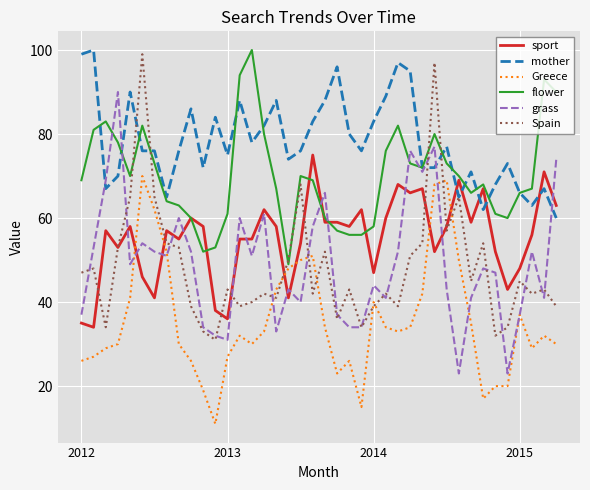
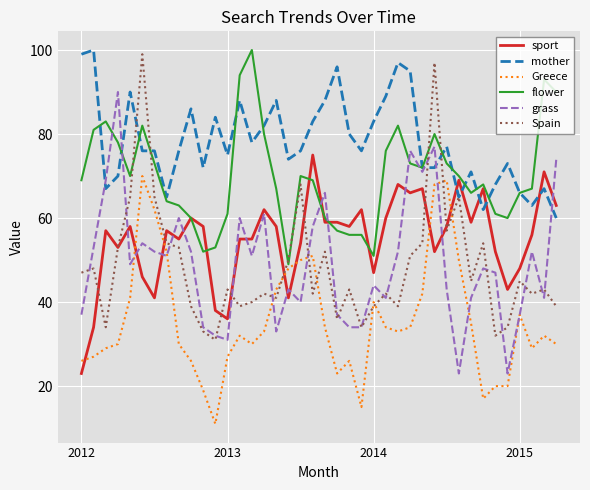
  {
    "sport": {
-     "2012": 35,
+     "2012": 23,
      "2013": 36,
      "2014": 47,
      "2015": 48
    },
    "mother": {
      "2012": 99,
      "2013": 75,
      "2014": 83
    },
    "Greece": {
      "2012": 26,
      "2013": 27,
      "2014": 40
    },
    "flower": {
      "2012": 69,
      "2013": 61,
-     "2014": 58
+     "2014": 51
    },
    "grass": {
      "2012": 37,
      "2013": 31,
      "2014": 44
    },
    "Spain": {
      "2012": 47,
      "2013": 43,
      "2014": 39,
      "2015": 45
    }
  }
